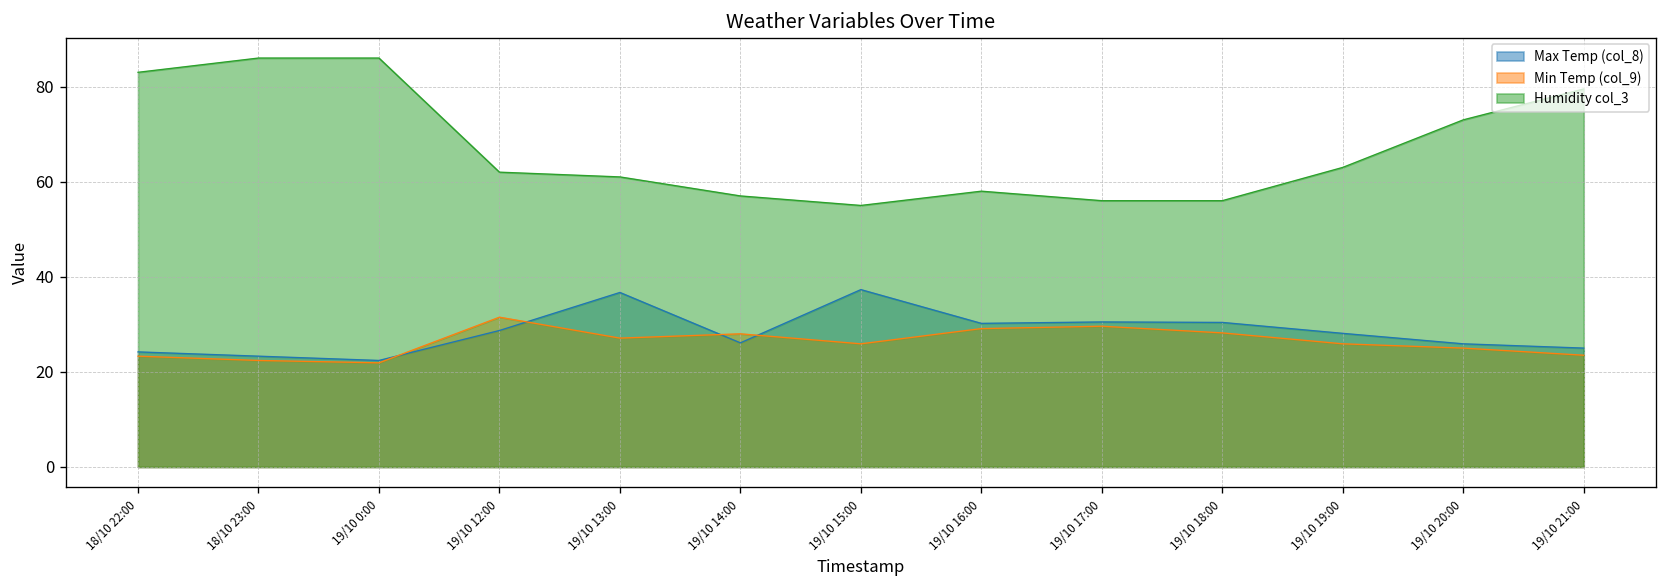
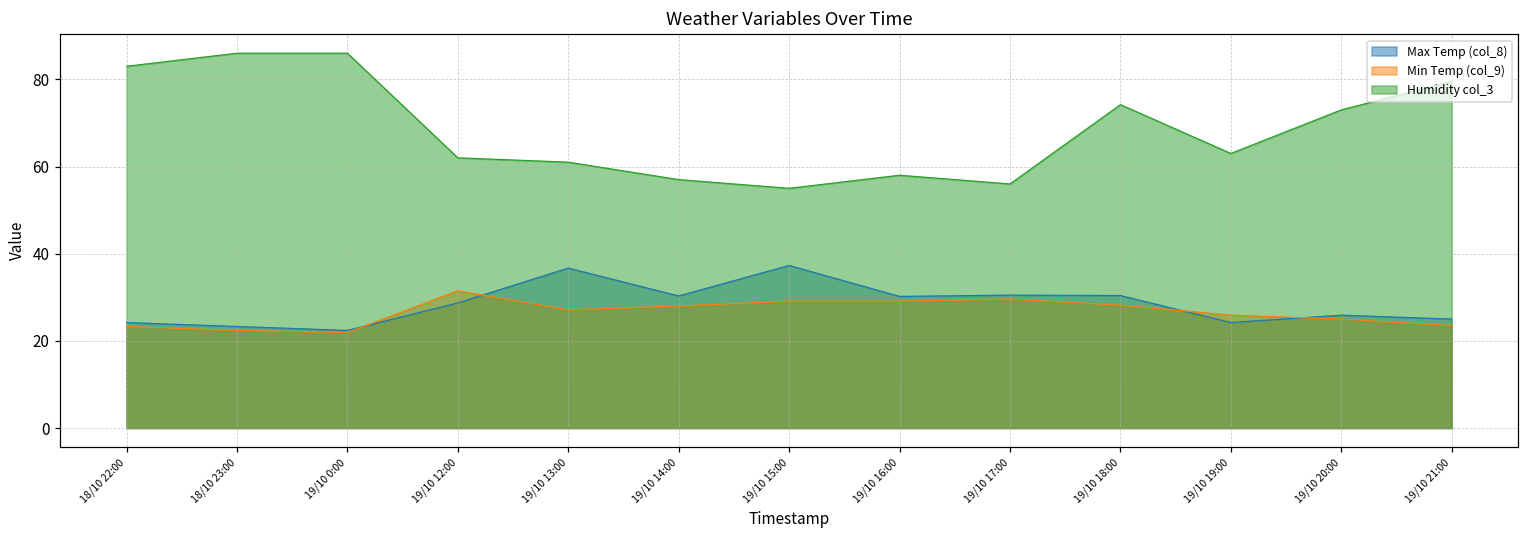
  {
    "Max Temp (col_8)": {
      "18/10 22:00": 24,
      "18/10 23:00": 23,
      "19/10 12:00": 29,
      "19/10 13:00": 37,
-     "19/10 14:00": 26,
+     "19/10 14:00": 30,
      "19/10 15:00": 37,
      "19/10 16:00": 30,
      "19/10 17:00": 31,
      "19/10 18:00": 30,
-     "19/10 19:00": 28,
+     "19/10 19:00": 24,
      "19/10 20:00": 26,
      "19/10 21:00": 25
    },
    "Min Temp (col_9)": {
      "18/10 22:00": 23,
      "18/10 23:00": 22,
      "19/10 12:00": 32,
      "19/10 13:00": 27,
      "19/10 14:00": 28,
-     "19/10 15:00": 26,
+     "19/10 15:00": 29,
      "19/10 16:00": 29,
      "19/10 17:00": 30,
      "19/10 18:00": 28,
      "19/10 19:00": 26,
      "19/10 20:00": 25,
      "19/10 21:00": 24
    },
    "Humidity col_3": {
      "18/10 22:00": 83,
      "18/10 23:00": 86,
      "19/10 0:00": 86,
      "19/10 12:00": 62,
      "19/10 13:00": 61,
      "19/10 14:00": 57,
      "19/10 15:00": 55,
      "19/10 16:00": 58,
      "19/10 17:00": 56,
-     "19/10 18:00": 56,
+     "19/10 18:00": 74,
      "19/10 19:00": 63,
      "19/10 20:00": 73
    }
  }
